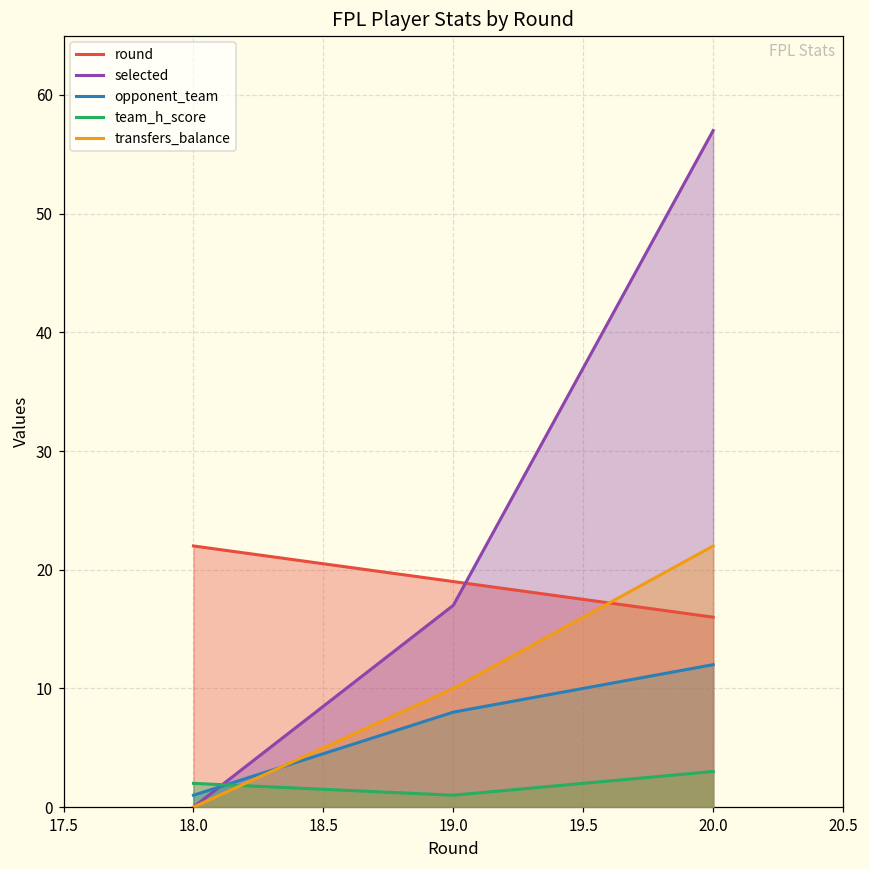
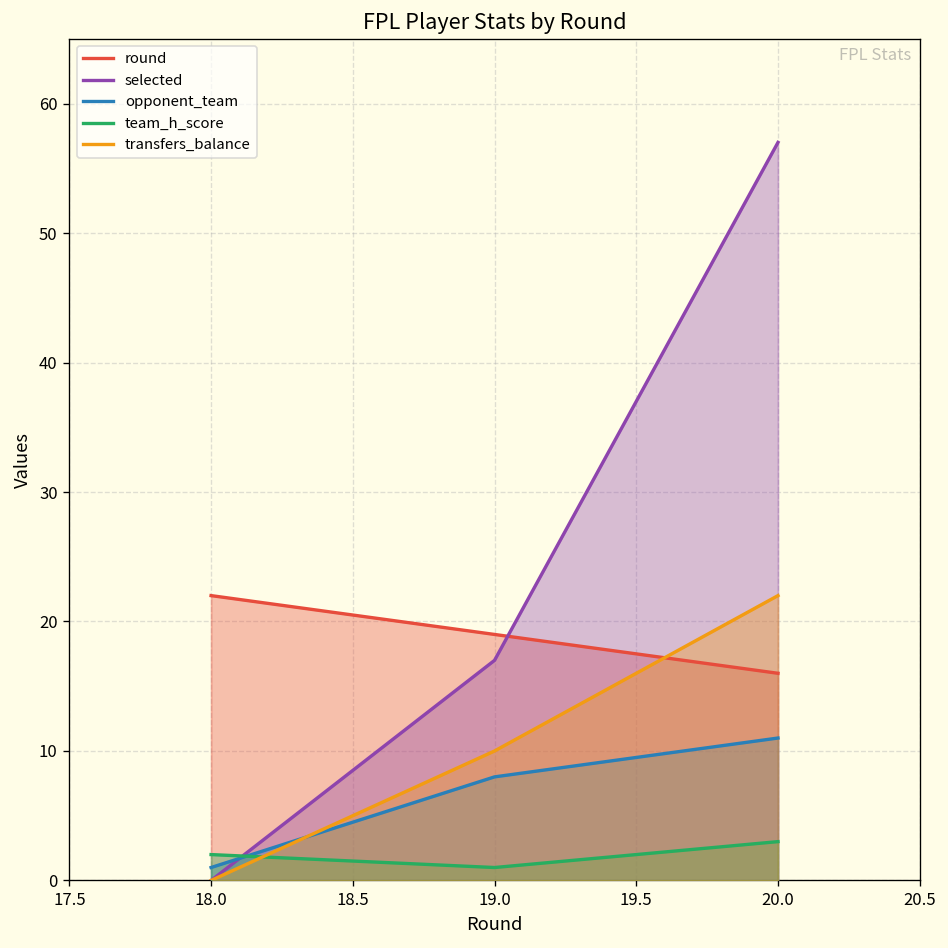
  {
    "round": {
      "18.0": 22,
      "19.0": 19,
      "20.0": 16
    },
    "selected": {
      "19.0": 17,
      "20.0": 57
    },
    "opponent_team": {
      "18.0": 1,
      "19.0": 8,
-     "20.0": 12
+     "20.0": 11
    },
    "team_h_score": {
      "18.0": 2,
      "19.0": 1,
      "20.0": 3
    },
    "transfers_balance": {
      "19.0": 10,
      "20.0": 22
    }
  }
